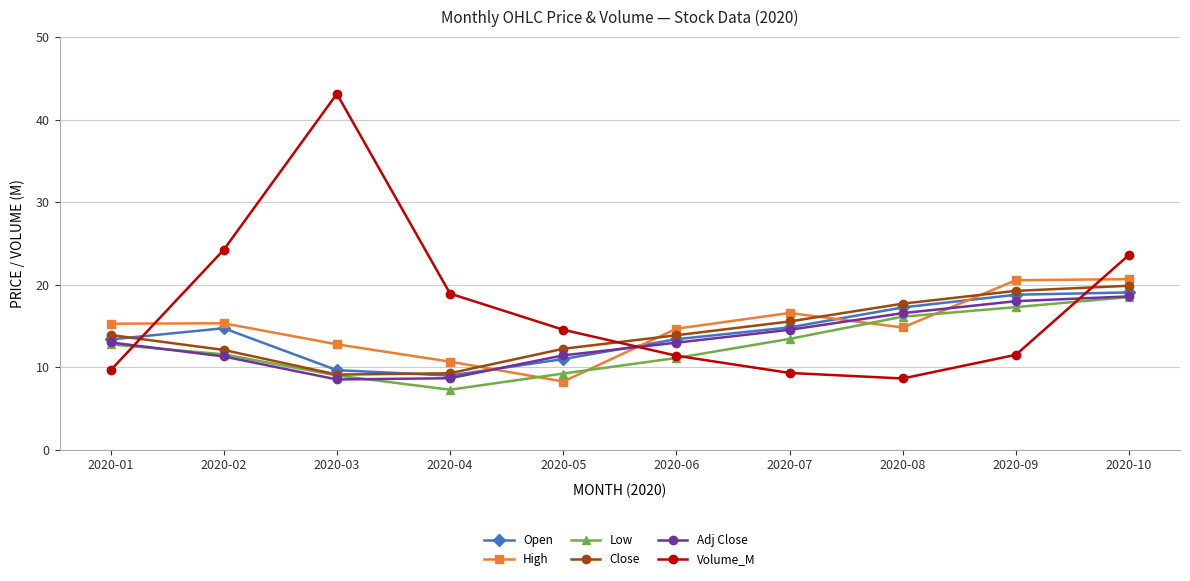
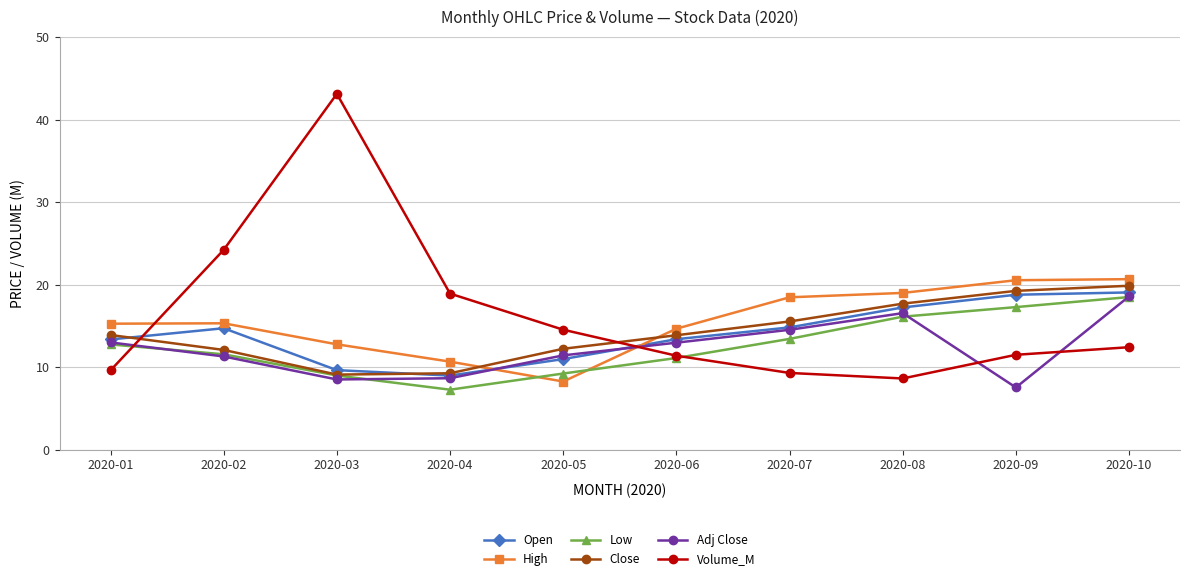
  {
    "Open": {
      "2020-01": 13,
      "2020-02": 15,
      "2020-03": 10,
      "2020-05": 11,
      "2020-06": 13,
      "2020-08": 17,
      "2020-09": 19,
      "2020-10": 19
    },
    "High": {
      "2020-01": 15,
      "2020-02": 15,
      "2020-03": 13,
      "2020-04": 11,
      "2020-05": 8,
      "2020-06": 15,
-     "2020-07": 17,
-     "2020-08": 15,
+     "2020-07": 18,
+     "2020-08": 19,
      "2020-09": 21,
      "2020-10": 21
    },
    "Low": {
      "2020-04": 7,
      "2020-05": 9,
      "2020-07": 13,
      "2020-08": 16,
      "2020-09": 17
    },
    "Close": {
      "2020-01": 14,
      "2020-02": 12,
      "2020-05": 12,
      "2020-06": 14,
      "2020-07": 16,
      "2020-08": 18,
      "2020-09": 19,
      "2020-10": 20
    },
    "Adj Close": {
      "2020-03": 8,
      "2020-04": 9,
      "2020-05": 11,
      "2020-06": 13,
      "2020-08": 17,
-     "2020-09": 18
+     "2020-09": 8
    },
    "Volume_M": {
      "2020-01": 10,
      "2020-02": 24,
      "2020-03": 43,
      "2020-04": 19,
      "2020-05": 15,
      "2020-07": 9,
      "2020-08": 9,
      "2020-09": 11,
-     "2020-10": 24
+     "2020-10": 12
    }
  }
